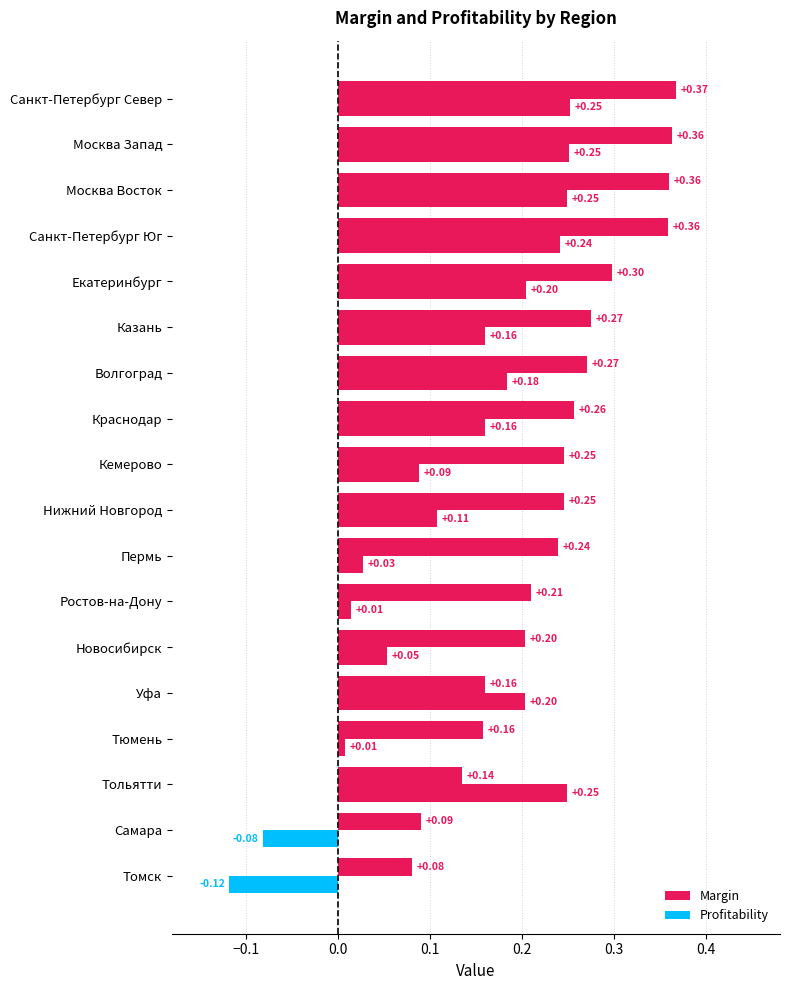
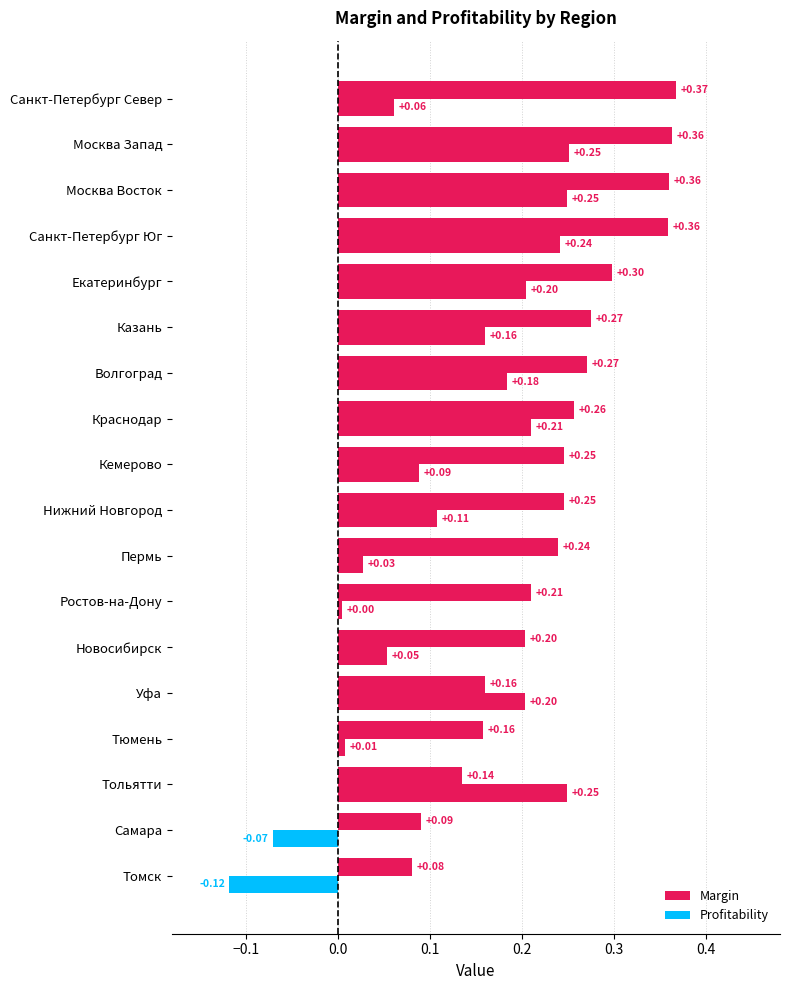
  {
    "Margin": {
      "Санкт-Петербург Север": "+0.37",
      "Москва Запад": "+0.36",
      "Москва Восток": "+0.36",
      "Санкт-Петербург Юг": "+0.36",
      "Екатеринбург": "+0.30",
      "Казань": "+0.27",
      "Волгоград": "+0.27",
      "Краснодар": "+0.26",
      "Кемерово": "+0.25",
      "Нижний Новгород": "+0.25",
      "Пермь": "+0.24",
      "Ростов-на-Дону": "+0.21",
      "Новосибирск": "+0.20",
      "Уфа": "+0.16",
      "Тюмень": "+0.16",
      "Тольятти": "+0.14",
      "Самара": "+0.09",
      "Томск": "+0.08"
    },
    "Profitability": {
-     "Санкт-Петербург Север": "+0.25",
+     "Санкт-Петербург Север": "+0.06",
      "Москва Запад": "+0.25",
      "Москва Восток": "+0.25",
      "Санкт-Петербург Юг": "+0.24",
      "Екатеринбург": "+0.20",
      "Казань": "+0.16",
      "Волгоград": "+0.18",
-     "Краснодар": "+0.16",
+     "Краснодар": "+0.21",
      "Кемерово": "+0.09",
      "Нижний Новгород": "+0.11",
      "Пермь": "+0.03",
-     "Ростов-на-Дону": "+0.01",
+     "Ростов-на-Дону": "+0.00",
      "Новосибирск": "+0.05",
      "Уфа": "+0.20",
      "Тюмень": "+0.01",
      "Тольятти": "+0.25",
-     "Самара": "-0.08",
+     "Самара": "-0.07",
      "Томск": "-0.12"
    }
  }
